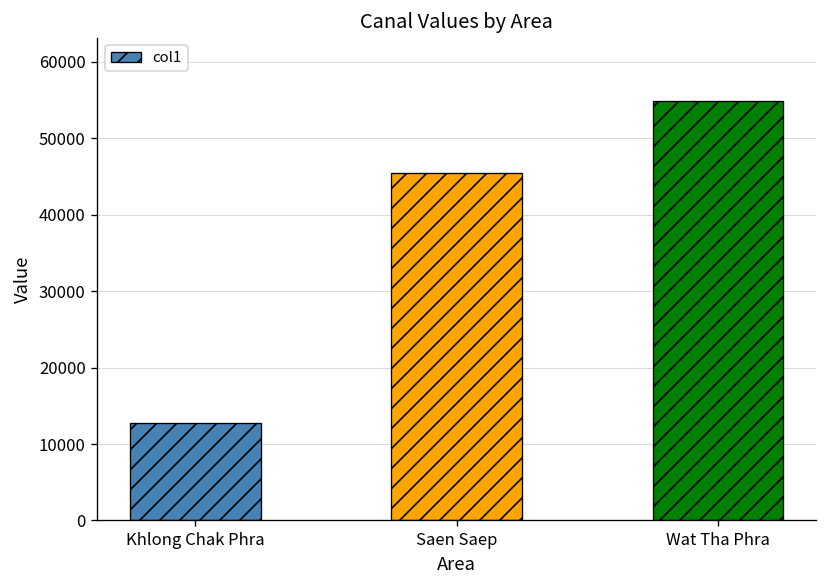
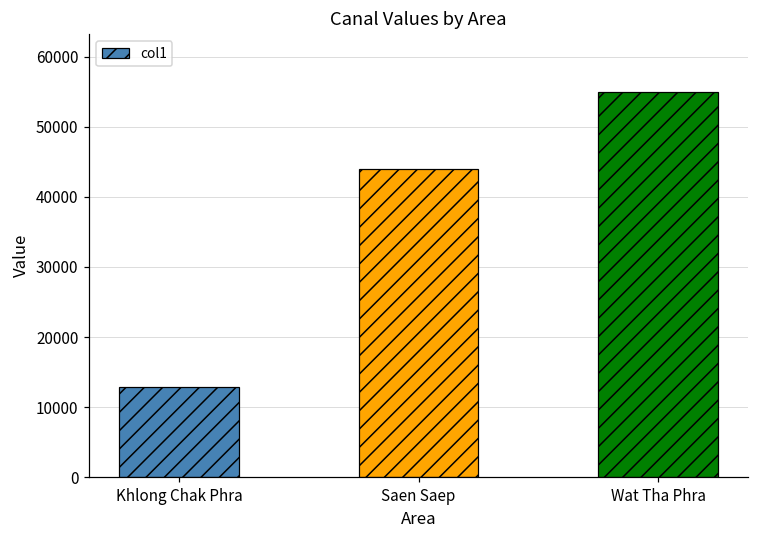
  {
    "Khlong Chak Phra": 13000,
-   "Saen Saep": 45000,
+   "Saen Saep": 44000,
    "Wat Tha Phra": 55000
  }
